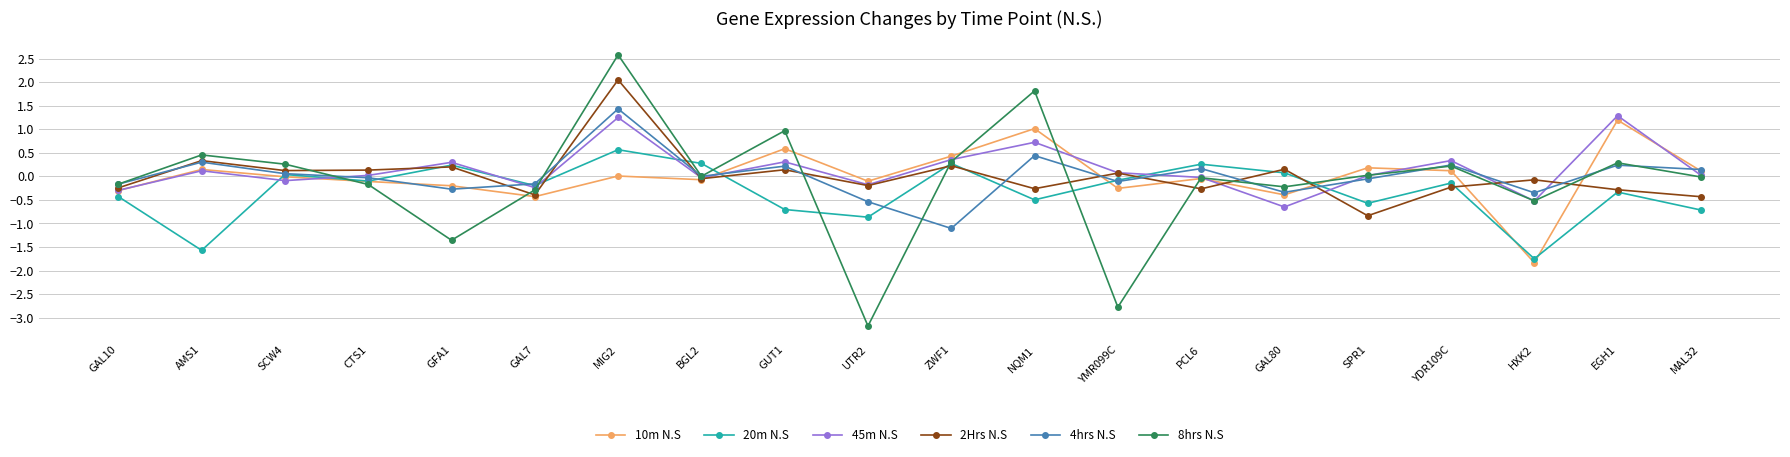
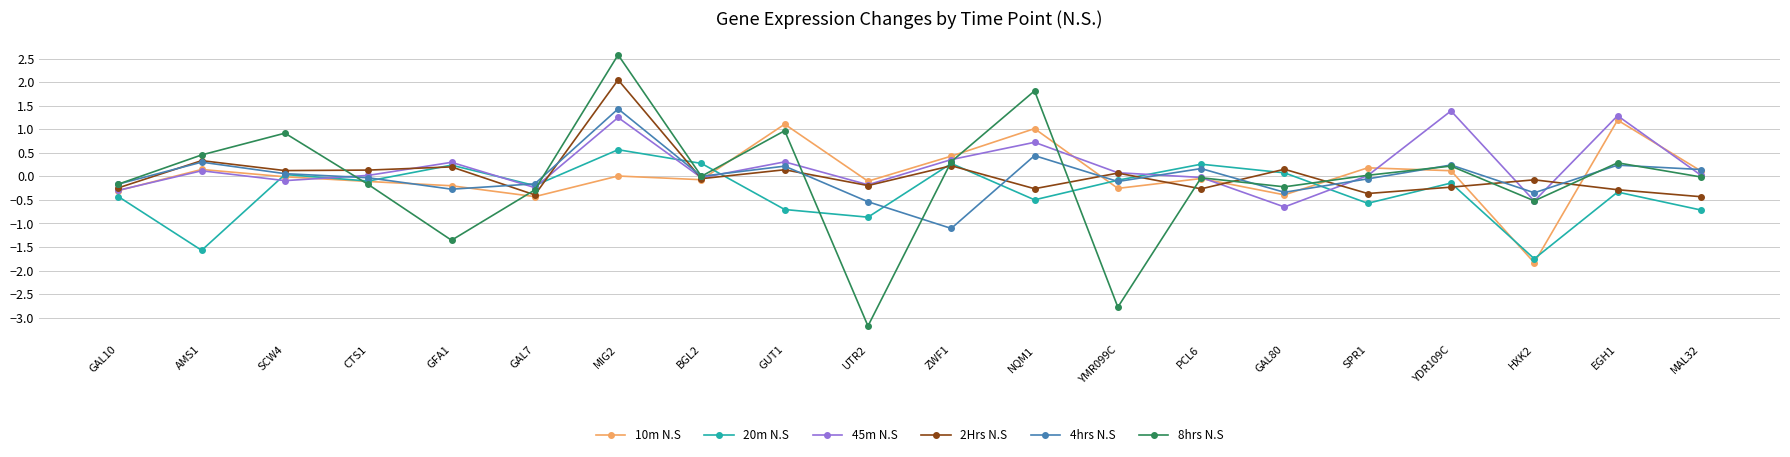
  {
    "10m N.S": {
      "GFA1": -0.2,
      "MIG2": 0.0,
-     "GUT1": 0.6,
+     "GUT1": 1.1,
      "UTR2": -0.1,
      "ZWF1": 0.4,
      "NQM1": 1.0,
      "YMR099C": -0.3,
      "GAL80": -0.4,
      "SPR1": 0.2,
      "YDR109C": 0.1,
      "HXK2": -1.8,
      "EGH1": 1.2
    },
    "20m N.S": {
      "GAL10": -0.4,
      "AMS1": -1.6,
      "MIG2": 0.6,
      "BGL2": 0.3,
      "GUT1": -0.7,
      "UTR2": -0.9,
      "NQM1": -0.5,
      "PCL6": 0.3,
      "GAL80": 0.1,
      "SPR1": -0.6,
      "YDR109C": -0.1,
      "HXK2": -1.7,
      "MAL32": -0.7
    },
    "45m N.S": {
      "SCW4": -0.1,
      "GFA1": 0.3,
      "MIG2": 1.3,
      "GUT1": 0.3,
      "NQM1": 0.7,
      "GAL80": -0.6,
-     "YDR109C": 0.3,
+     "YDR109C": 1.4,
      "EGH1": 1.3
    },
    "2Hrs N.S": {
      "SCW4": 0.1,
      "CTS1": 0.1,
      "MIG2": 2.1,
      "GUT1": 0.1,
      "NQM1": -0.3,
      "PCL6": -0.3,
      "GAL80": 0.2,
-     "SPR1": -0.8,
+     "SPR1": -0.4,
      "YDR109C": -0.2,
      "HXK2": -0.1,
      "MAL32": -0.4
    },
    "4hrs N.S": {
      "GFA1": -0.3,
      "MIG2": 1.4,
      "GUT1": 0.2,
      "UTR2": -0.5,
      "ZWF1": -1.1,
      "NQM1": 0.4,
      "PCL6": 0.2,
      "GAL80": -0.3,
      "SPR1": -0.1,
      "HXK2": -0.3
    },
    "8hrs N.S": {
      "AMS1": 0.5,
-     "SCW4": 0.3,
+     "SCW4": 0.9,
      "CTS1": -0.2,
      "GFA1": -1.4,
      "MIG2": 2.6,
      "GUT1": 1.0,
      "UTR2": -3.2,
      "NQM1": 1.8,
      "YMR099C": -2.8,
      "GAL80": -0.2
    }
  }
